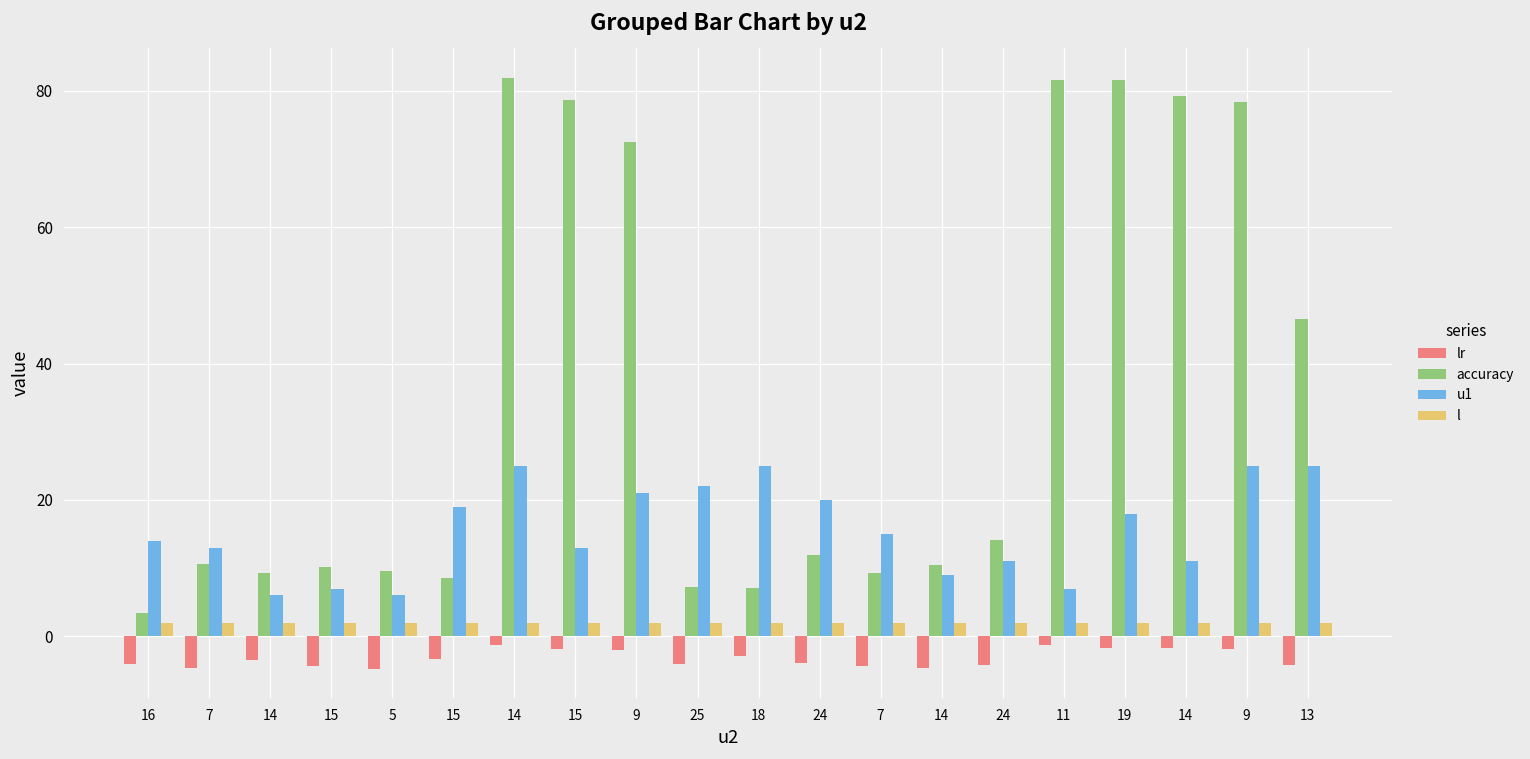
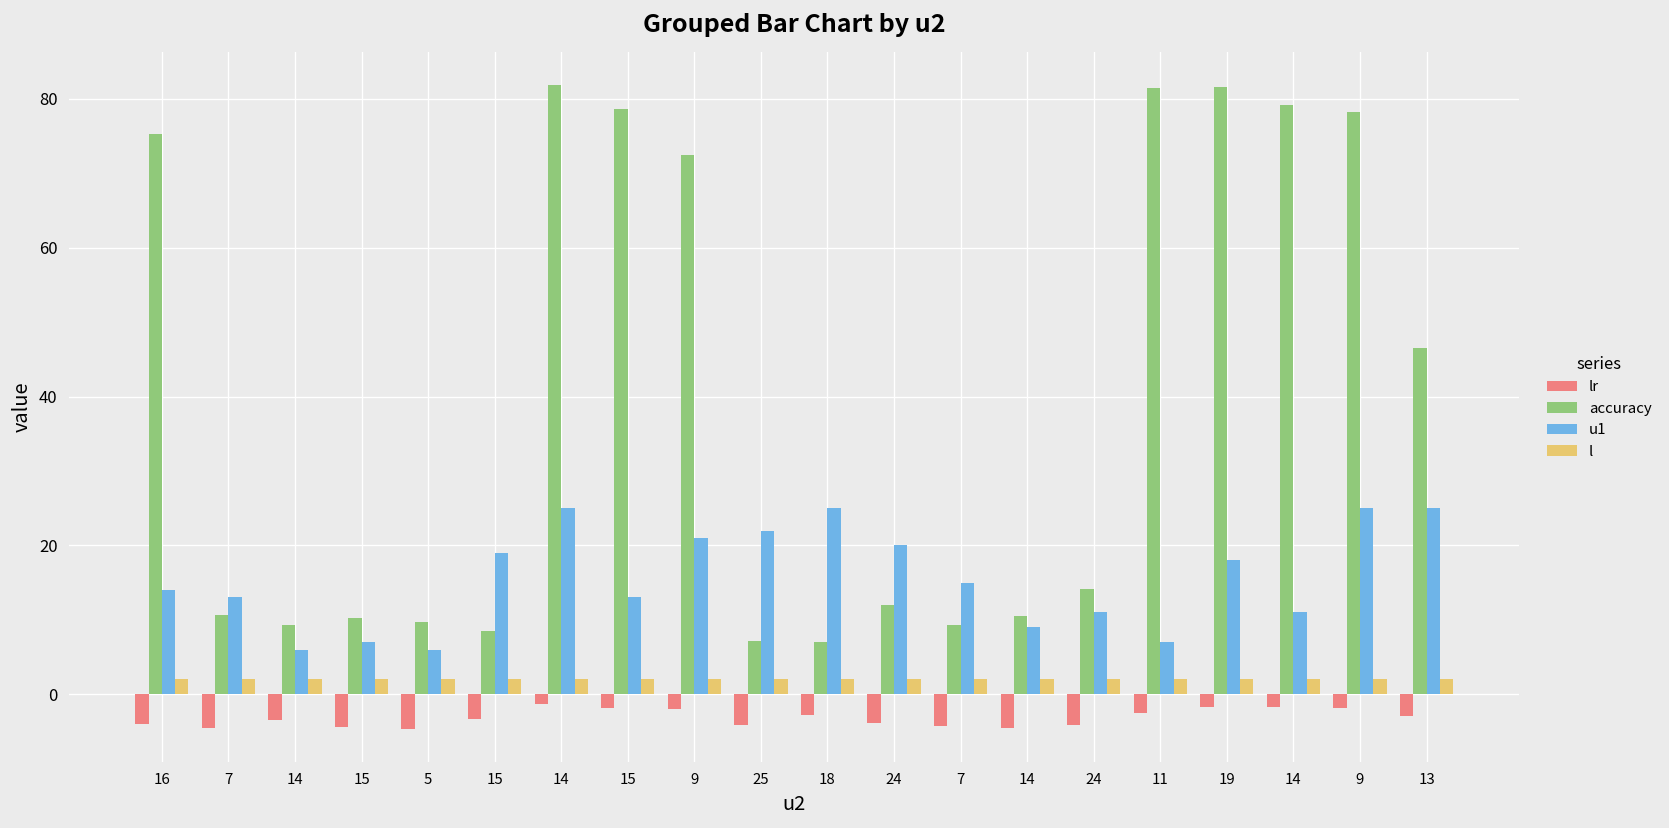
  {
    "lr": {
      "16": -4,
      "5": -5,
      "25": -4,
      "18": -3,
-     "11": -1,
+     "11": -3,
      "19": -2,
-     "13": -4
+     "13": -3
    },
    "accuracy": {
-     "16": 3,
+     "16": 75,
      "5": 10,
      "25": 7,
      "18": 7,
      "11": 82,
      "19": 82,
      "13": 47
    },
    "u1": {
      "16": 14,
      "5": 6,
      "25": 22,
      "18": 25,
      "11": 7,
      "19": 18,
      "13": 25
    },
    "l": {
      "16": 2,
      "5": 2,
      "25": 2,
      "18": 2,
      "11": 2,
      "19": 2,
      "13": 2
    }
  }
